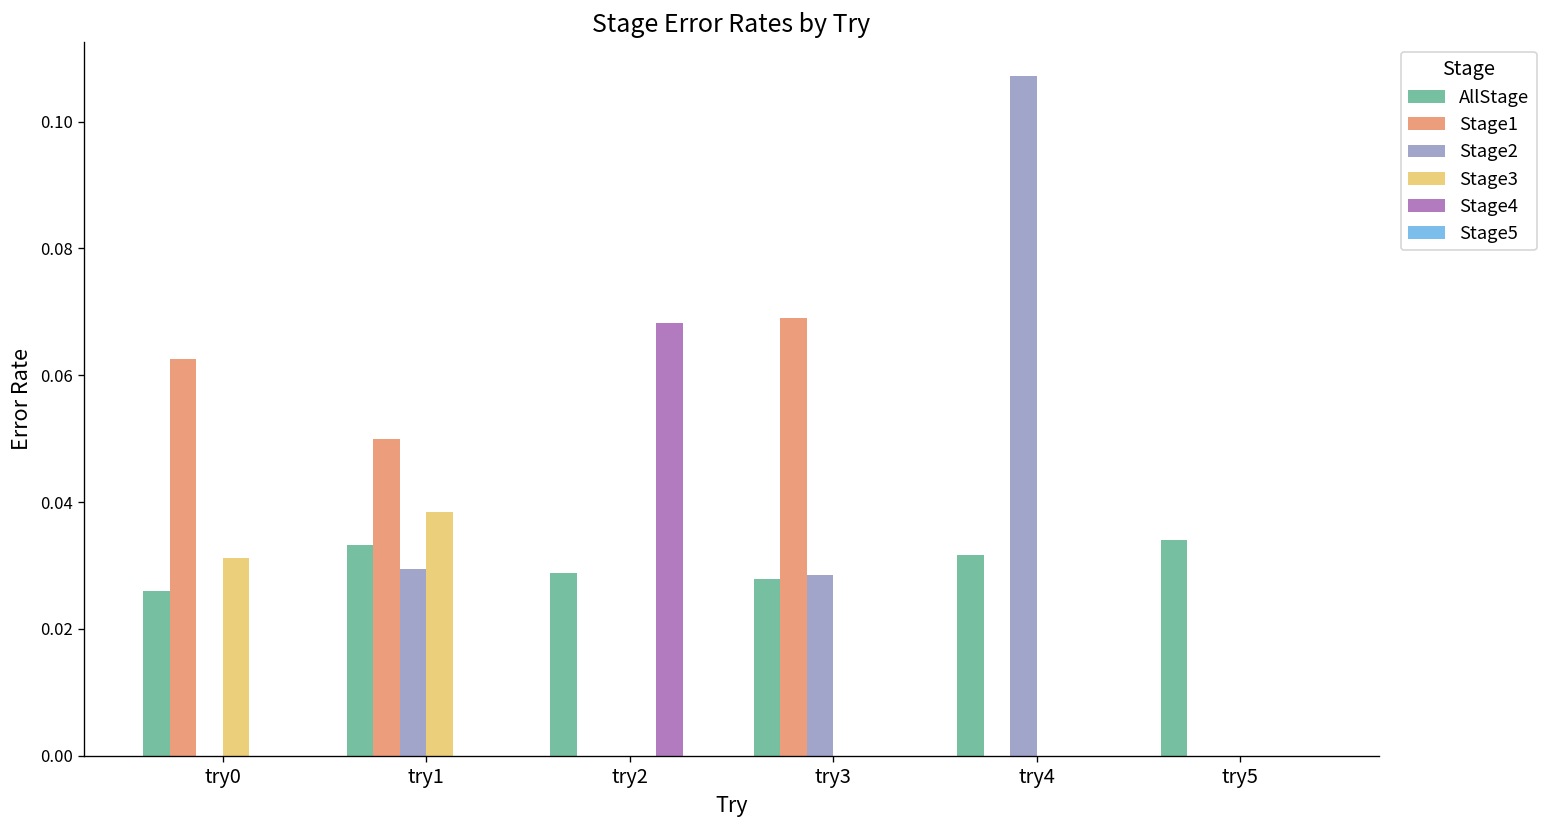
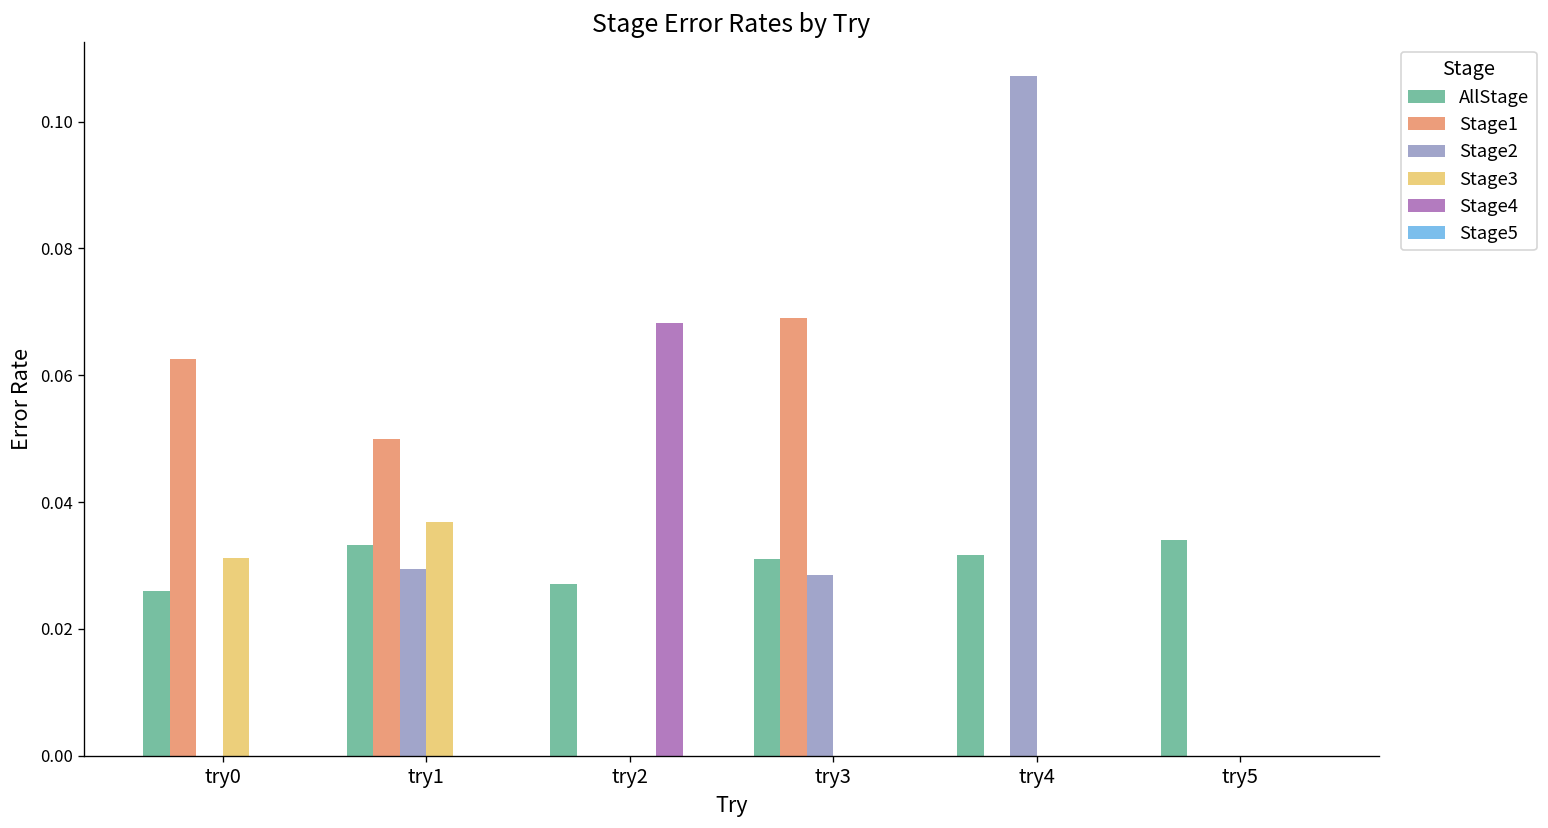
  {
    "AllStage": {
      "try0": 0.026,
      "try1": 0.033,
-     "try2": 0.029,
-     "try3": 0.028,
+     "try2": 0.027,
+     "try3": 0.031,
      "try4": 0.032,
      "try5": 0.034
    },
    "Stage1": {
      "try0": 0.063,
      "try1": 0.050,
      "try2": 0.000,
      "try3": 0.069,
      "try4": 0.000,
      "try5": 0.000
    },
    "Stage3": {
      "try0": 0.031,
-     "try1": 0.038,
+     "try1": 0.037,
      "try2": 0.000,
      "try3": 0.000,
      "try4": 0.000,
      "try5": 0.000
    },
    "Stage5": {
      "try0": 0.000,
      "try1": 0.000,
      "try2": 0.000,
      "try3": 0.000,
      "try4": 0.000,
      "try5": 0.000
    }
  }
